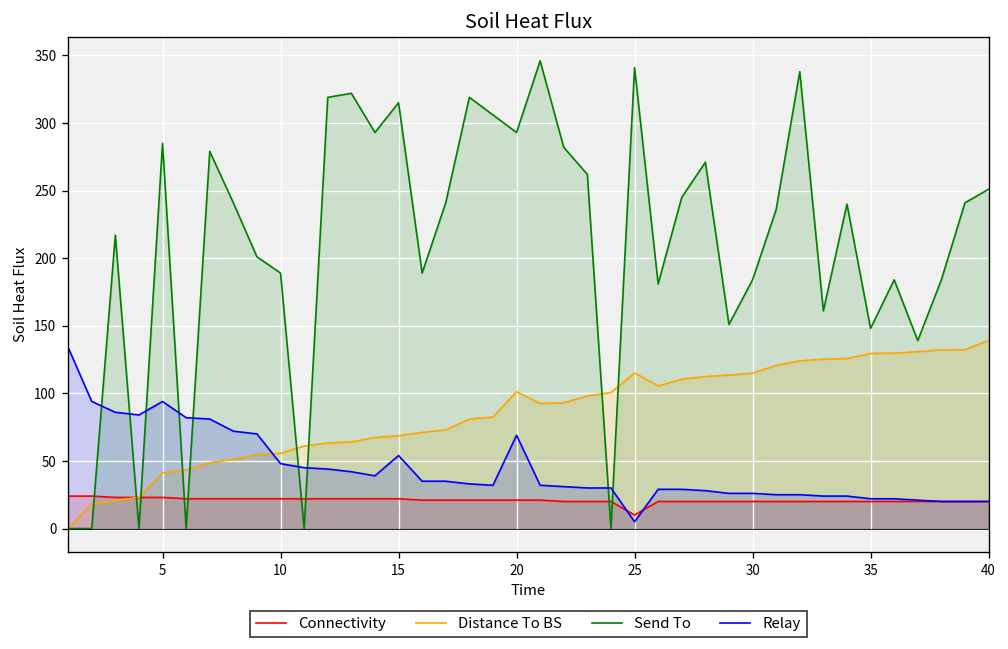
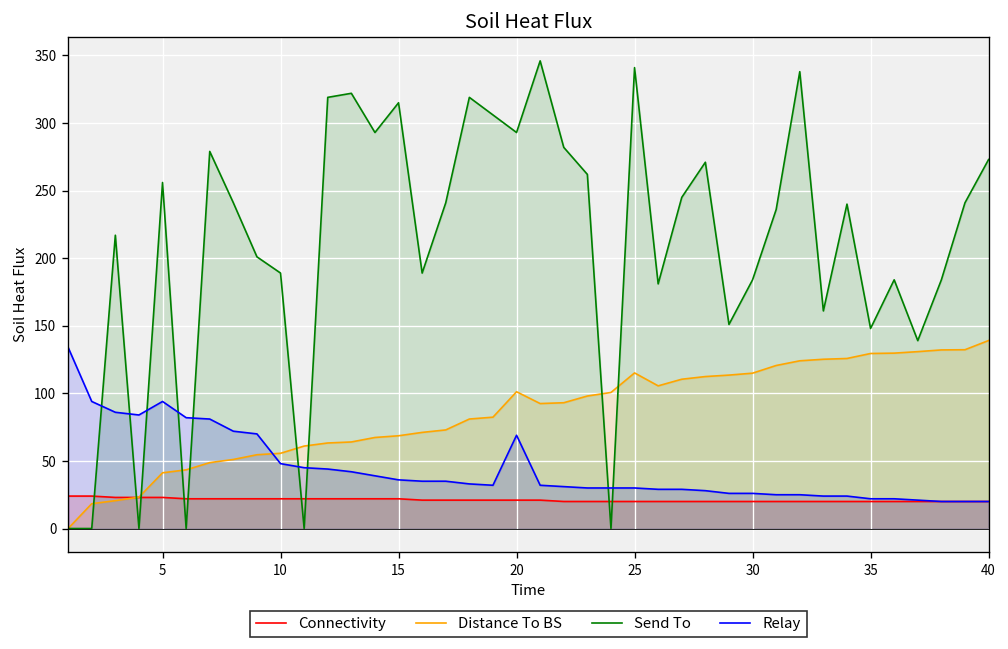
  {
    "Connectivity": {
      "5": 23,
      "10": 22,
      "15": 22,
      "20": 21,
-     "25": 10,
+     "25": 20,
      "30": 20
    },
    "Distance To BS": {
      "5": 41,
      "10": 56,
      "15": 69,
      "20": 101,
      "25": 115,
      "30": 115,
      "35": 129,
      "40": 139
    },
    "Send To": {
-     "5": 285,
+     "5": 256,
      "10": 189,
      "15": 315,
      "20": 293,
      "25": 341,
      "30": 184,
      "35": 148,
-     "40": 251
+     "40": 273
    },
    "Relay": {
      "5": 94,
      "10": 48,
-     "15": 54,
+     "15": 36,
      "20": 69,
-     "25": 5,
+     "25": 30,
      "30": 26
    }
  }
